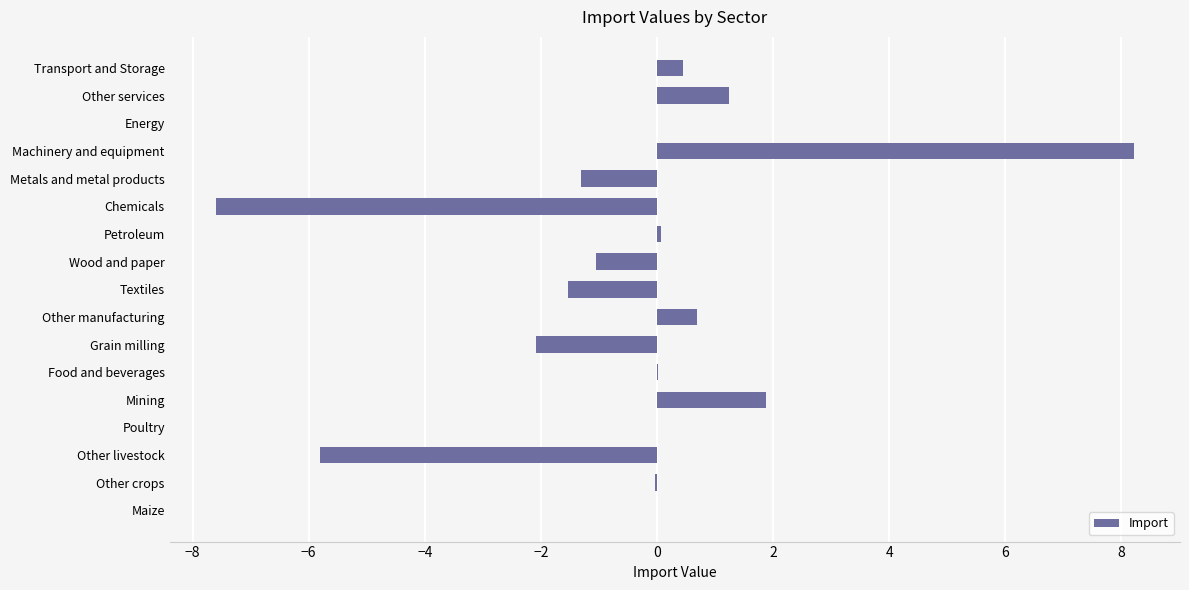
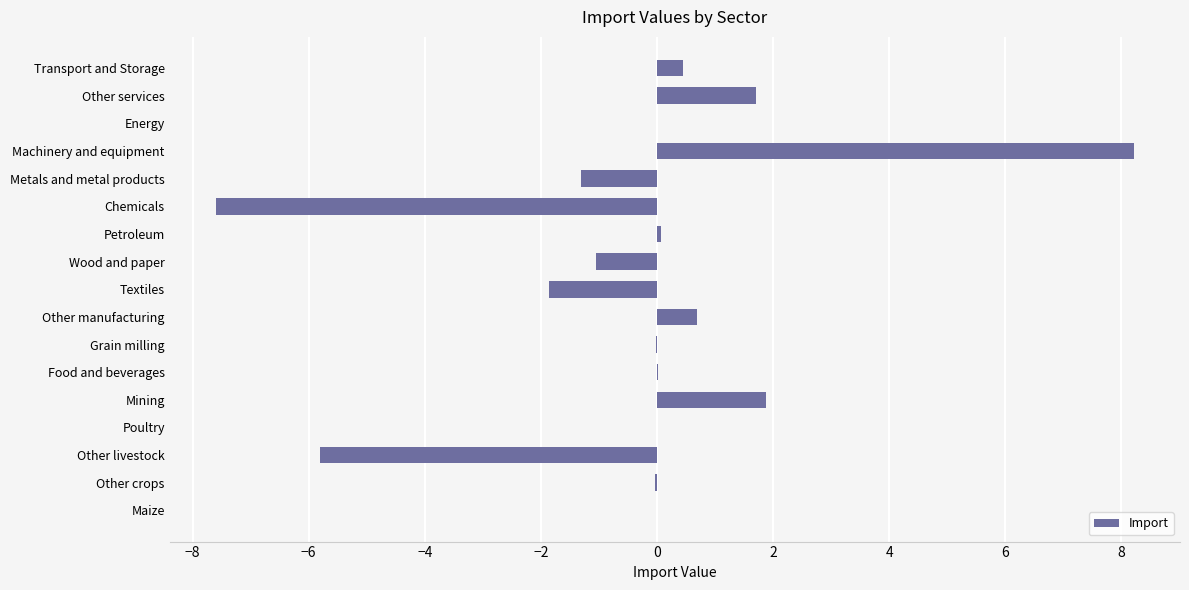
  {
    "Transport and Storage": 0.4,
-   "Other services": 1.2,
+   "Other services": 1.7,
    "Machinery and equipment": 8.2,
    "Metals and metal products": -1.3,
    "Chemicals": -7.6,
    "Petroleum": 0.1,
    "Wood and paper": -1.0,
-   "Textiles": -1.5,
+   "Textiles": -1.9,
    "Other manufacturing": 0.7,
-   "Grain milling": -2.1,
+   "Grain milling": 0.0,
    "Mining": 1.9,
    "Other livestock": -5.8
  }
